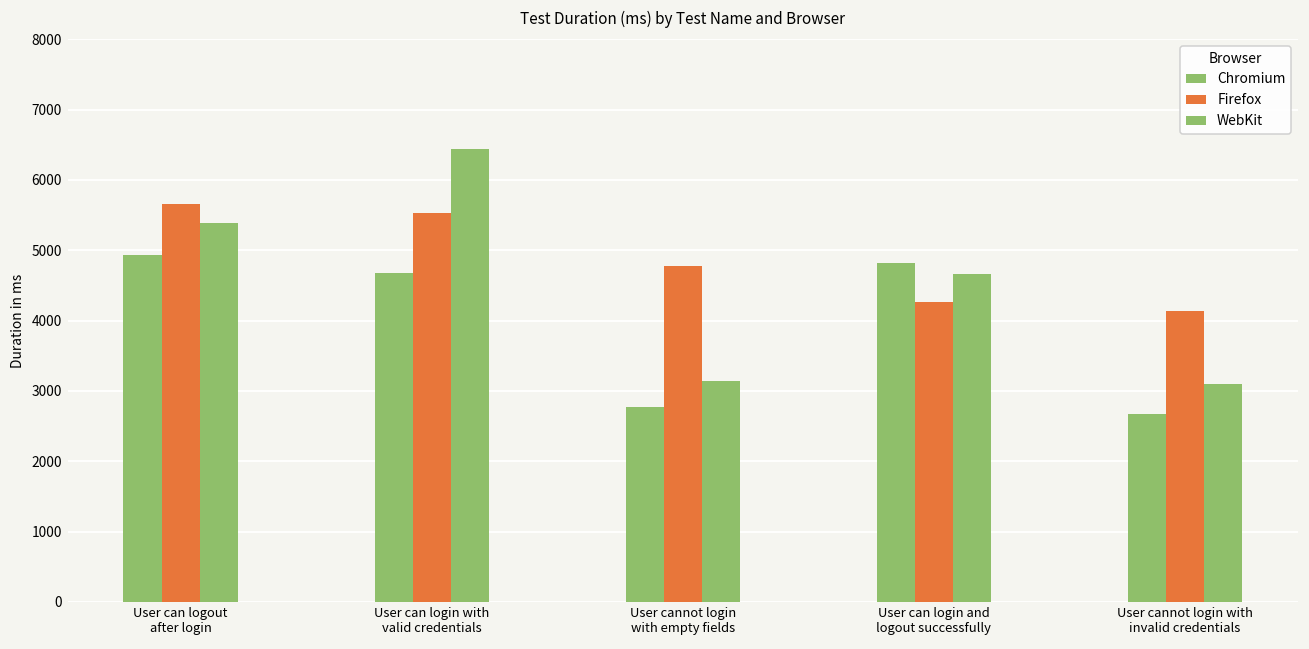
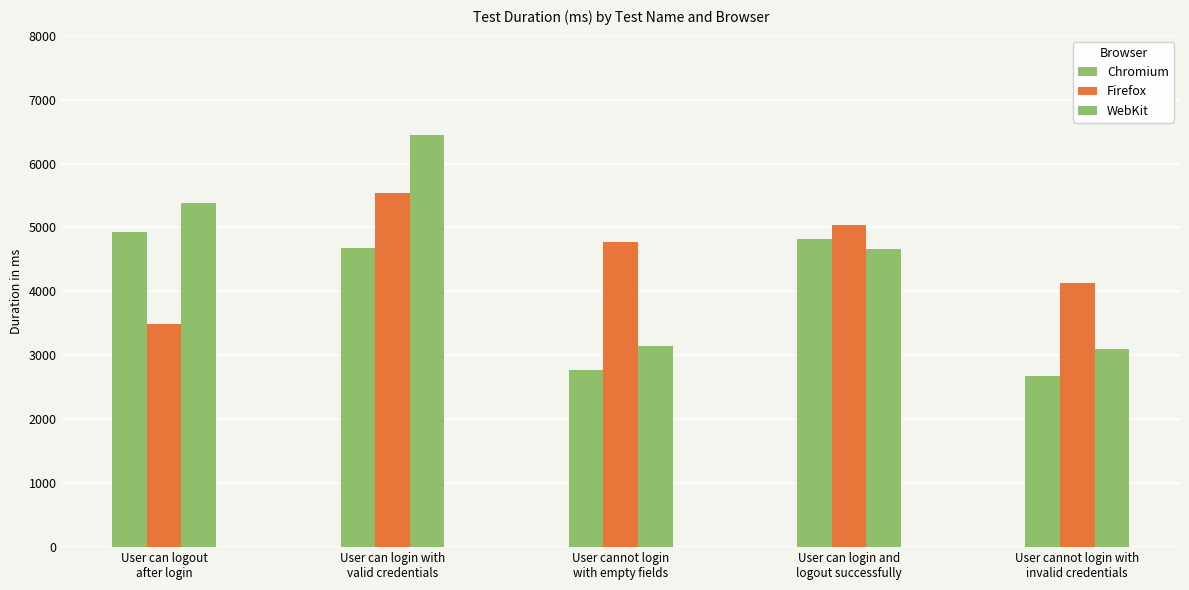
  {
    "Firefox": {
-     "User can logout after login": 5700,
+     "User can logout after login": 3500,
      "User can login with valid credentials": 5500,
      "User cannot login with empty fields": 4800,
-     "User can login and logout successfully": 4300,
+     "User can login and logout successfully": 5000,
      "User cannot login with invalid credentials": 4100
    }
  }
